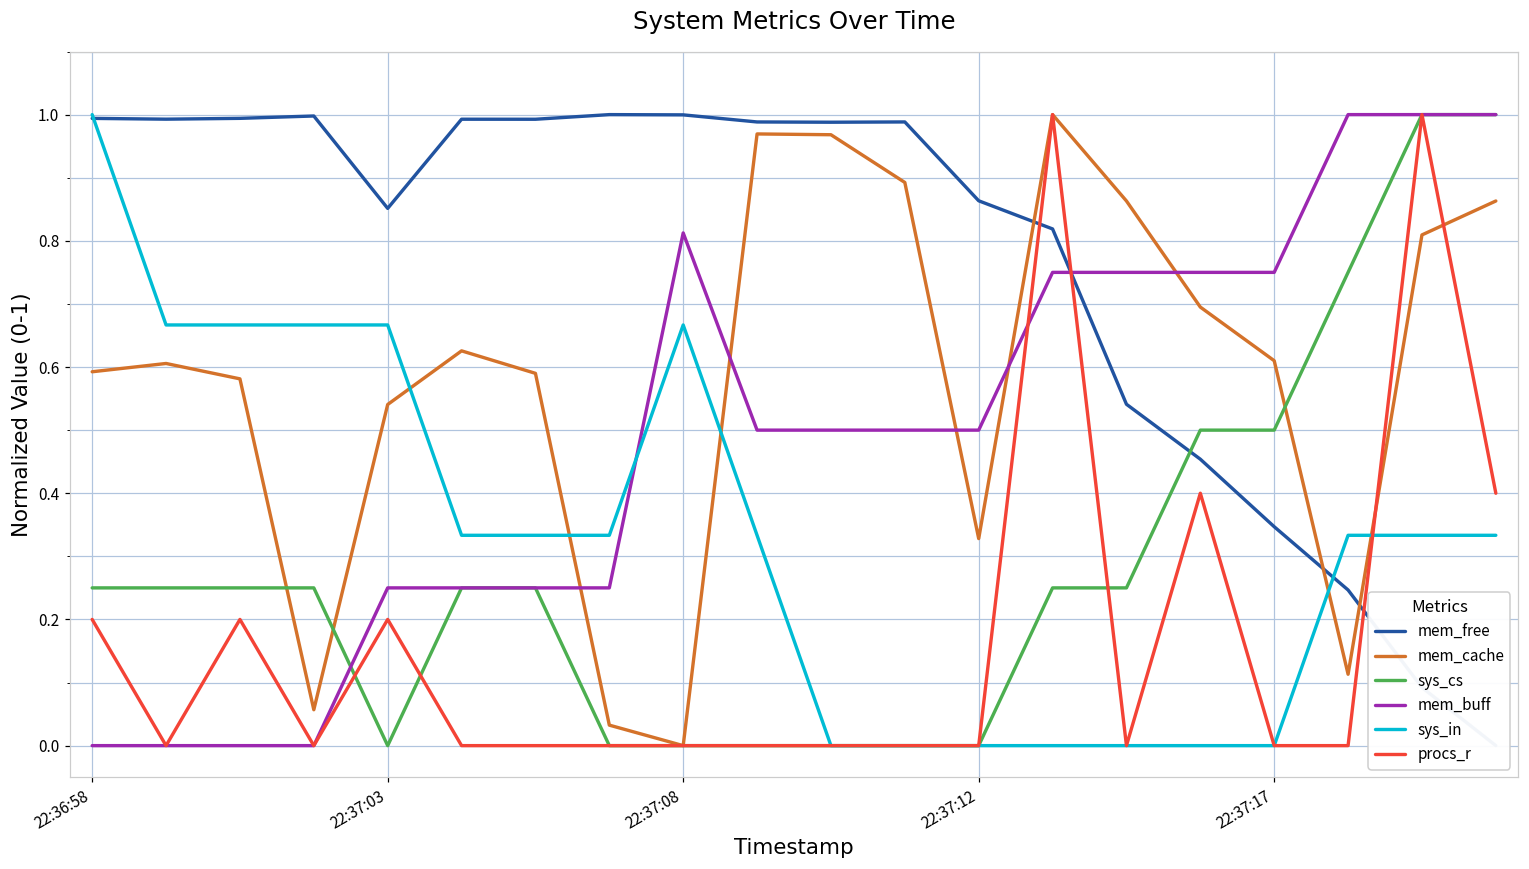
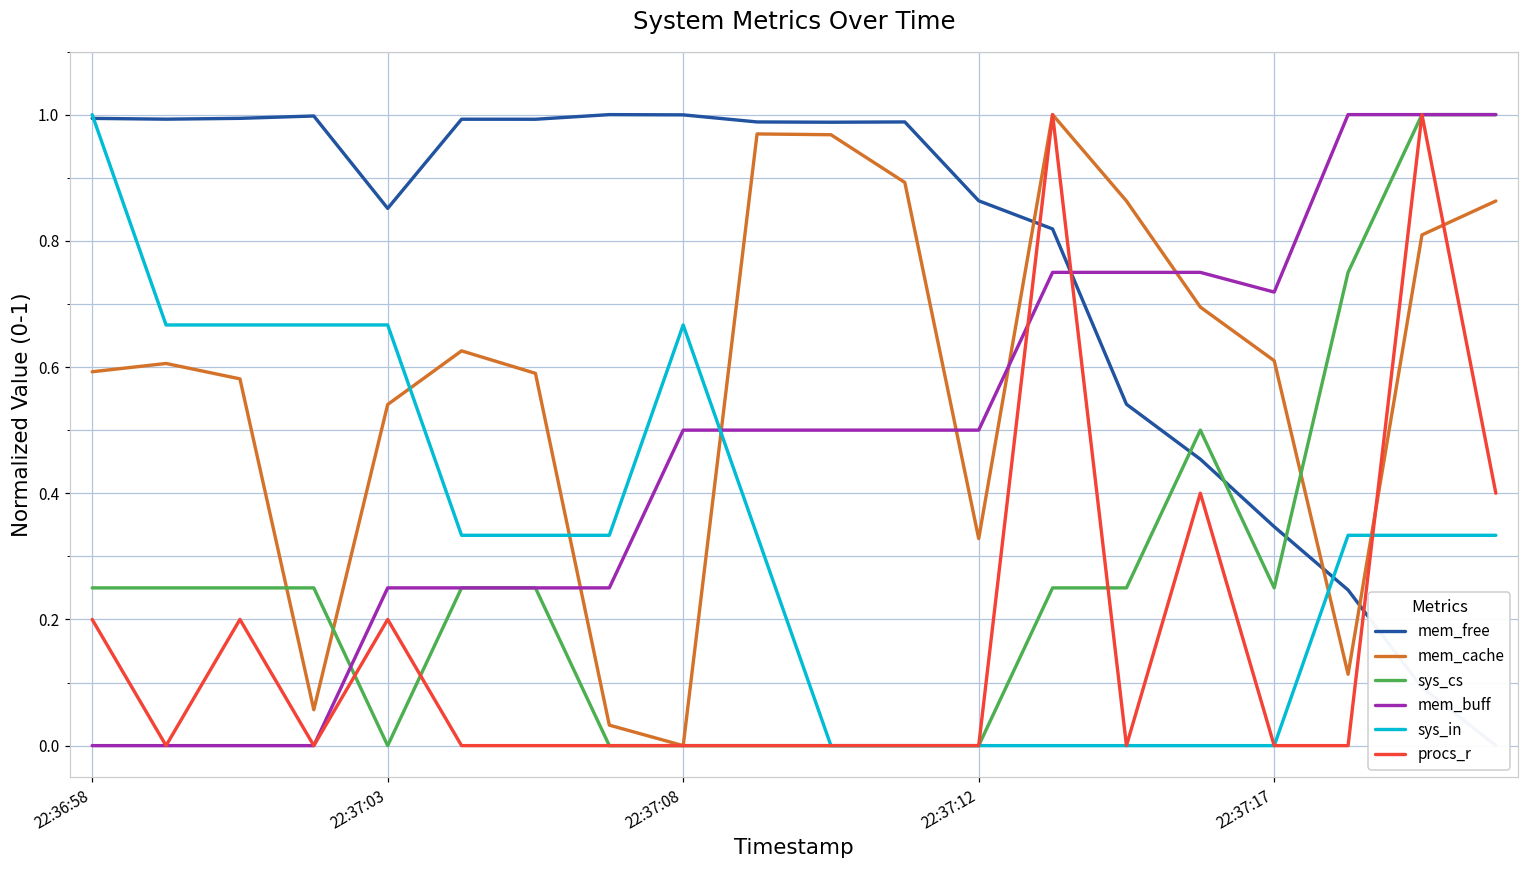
  {
    "mem_free": {
      "22:36:58": 0.99,
      "22:37:03": 0.85,
      "22:37:08": 1.00,
      "22:37:12": 0.86,
      "22:37:17": 0.35
    },
    "sys_cs": {
      "22:36:58": 0.25,
      "22:37:03": 0.00,
-     "22:37:17": 0.50
+     "22:37:17": 0.25
    },
    "mem_buff": {
      "22:36:58": 0.00,
      "22:37:03": 0.25,
-     "22:37:08": 0.81,
+     "22:37:08": 0.50,
      "22:37:12": 0.50,
-     "22:37:17": 0.75
+     "22:37:17": 0.72
    },
    "sys_in": {
      "22:36:58": 1.00,
      "22:37:03": 0.67,
      "22:37:08": 0.67
    }
  }
